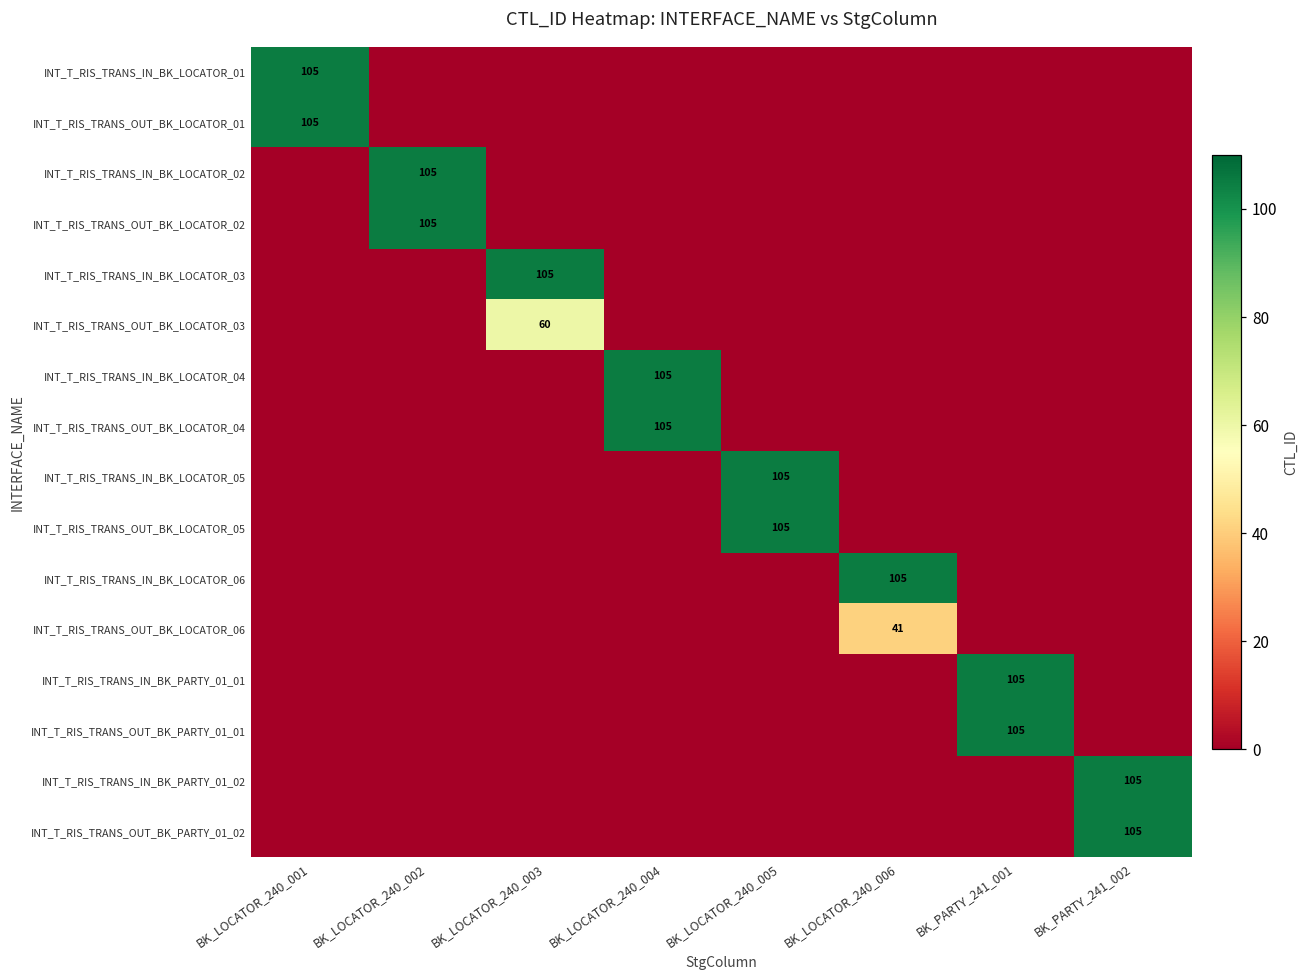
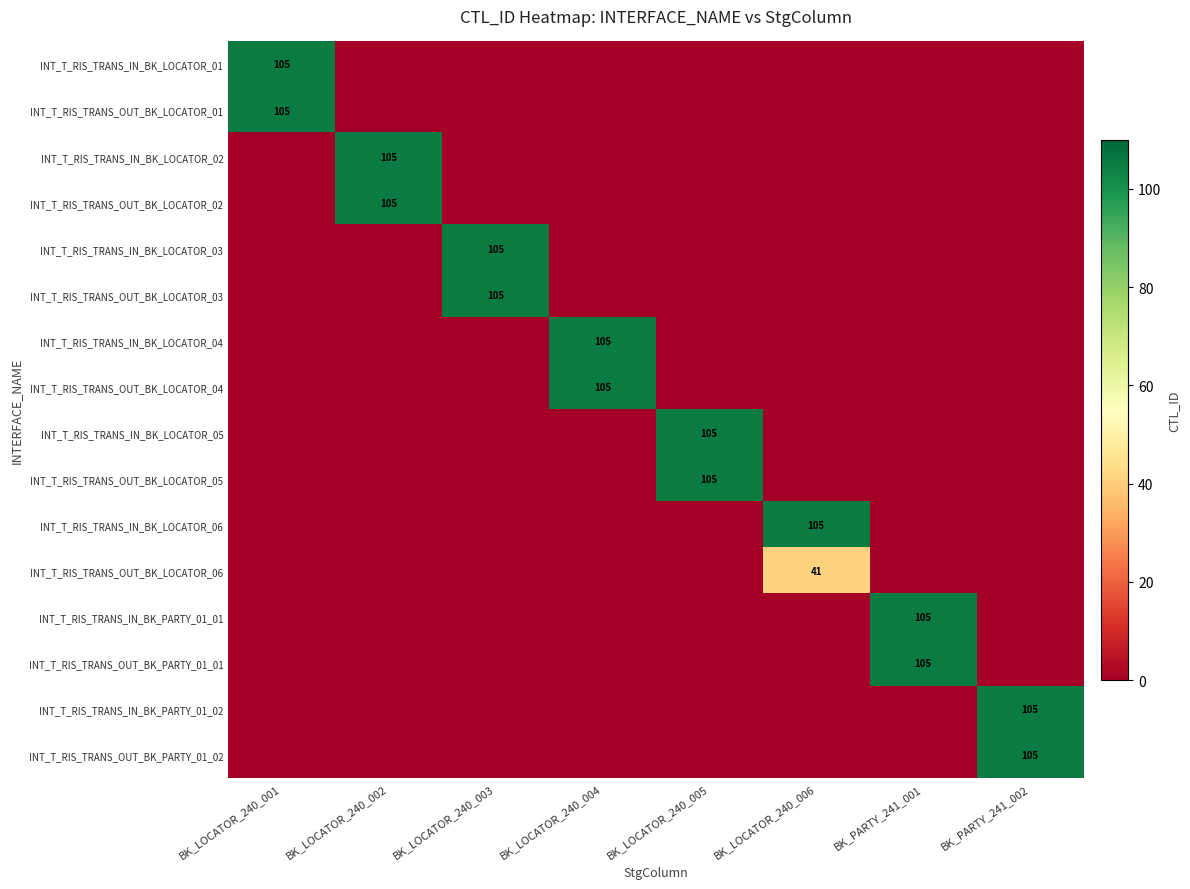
  {
    "INT_T_RIS_TRANS_IN_BK_LOCATOR_01": {
      "BK_LOCATOR_240_001": 105
    },
    "INT_T_RIS_TRANS_OUT_BK_LOCATOR_01": {
      "BK_LOCATOR_240_001": 105
    },
    "INT_T_RIS_TRANS_IN_BK_LOCATOR_02": {
      "BK_LOCATOR_240_002": 105
    },
    "INT_T_RIS_TRANS_OUT_BK_LOCATOR_02": {
      "BK_LOCATOR_240_002": 105
    },
    "INT_T_RIS_TRANS_IN_BK_LOCATOR_03": {
      "BK_LOCATOR_240_003": 105
    },
    "INT_T_RIS_TRANS_OUT_BK_LOCATOR_03": {
-     "BK_LOCATOR_240_003": 60
+     "BK_LOCATOR_240_003": 105
    },
    "INT_T_RIS_TRANS_IN_BK_LOCATOR_04": {
      "BK_LOCATOR_240_004": 105
    },
    "INT_T_RIS_TRANS_OUT_BK_LOCATOR_04": {
      "BK_LOCATOR_240_004": 105
    },
    "INT_T_RIS_TRANS_IN_BK_LOCATOR_05": {
      "BK_LOCATOR_240_005": 105
    },
    "INT_T_RIS_TRANS_OUT_BK_LOCATOR_05": {
      "BK_LOCATOR_240_005": 105
    },
    "INT_T_RIS_TRANS_IN_BK_LOCATOR_06": {
      "BK_LOCATOR_240_006": 105
    },
    "INT_T_RIS_TRANS_OUT_BK_LOCATOR_06": {
      "BK_LOCATOR_240_006": 41
    },
    "INT_T_RIS_TRANS_IN_BK_PARTY_01_01": {
      "BK_PARTY_241_001": 105
    },
    "INT_T_RIS_TRANS_OUT_BK_PARTY_01_01": {
      "BK_PARTY_241_001": 105
    },
    "INT_T_RIS_TRANS_IN_BK_PARTY_01_02": {
      "BK_PARTY_241_002": 105
    },
    "INT_T_RIS_TRANS_OUT_BK_PARTY_01_02": {
      "BK_PARTY_241_002": 105
    }
  }
